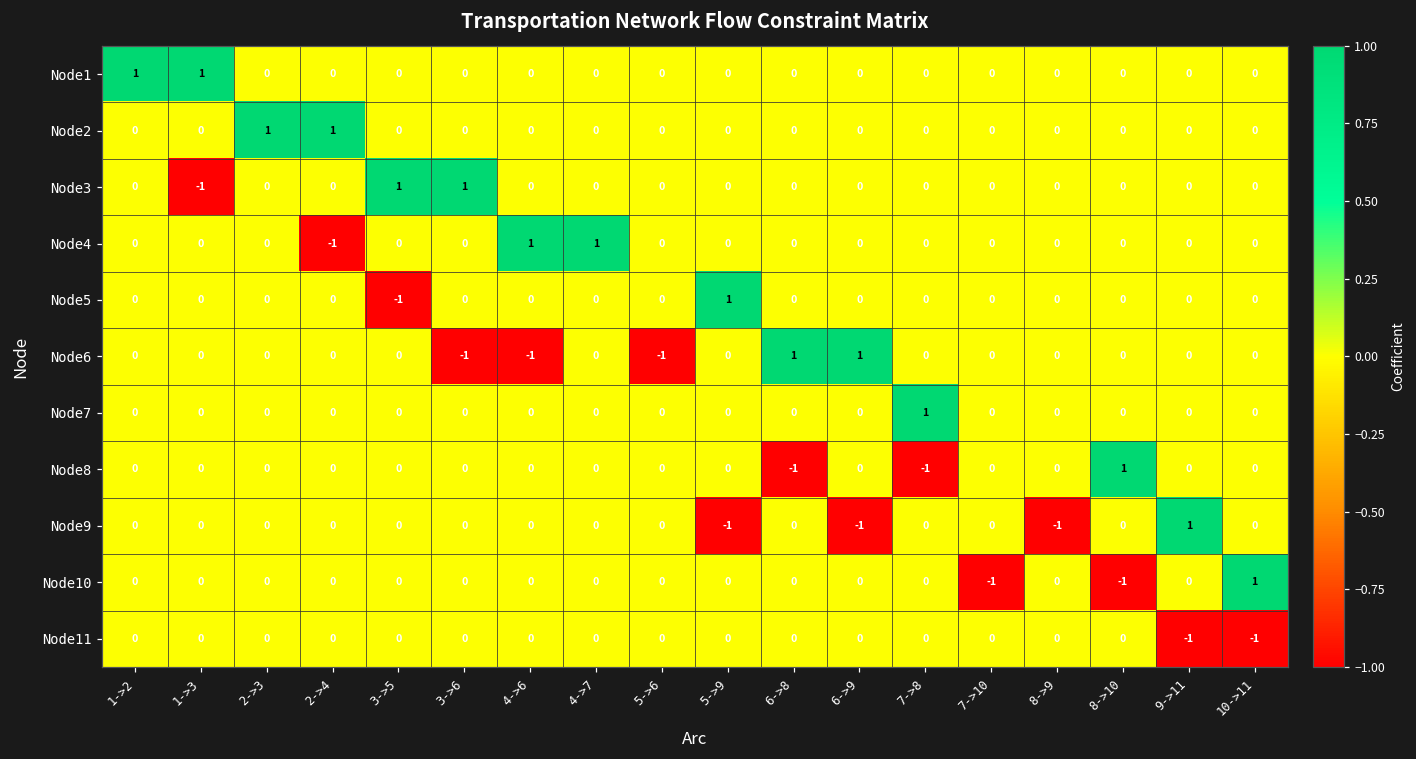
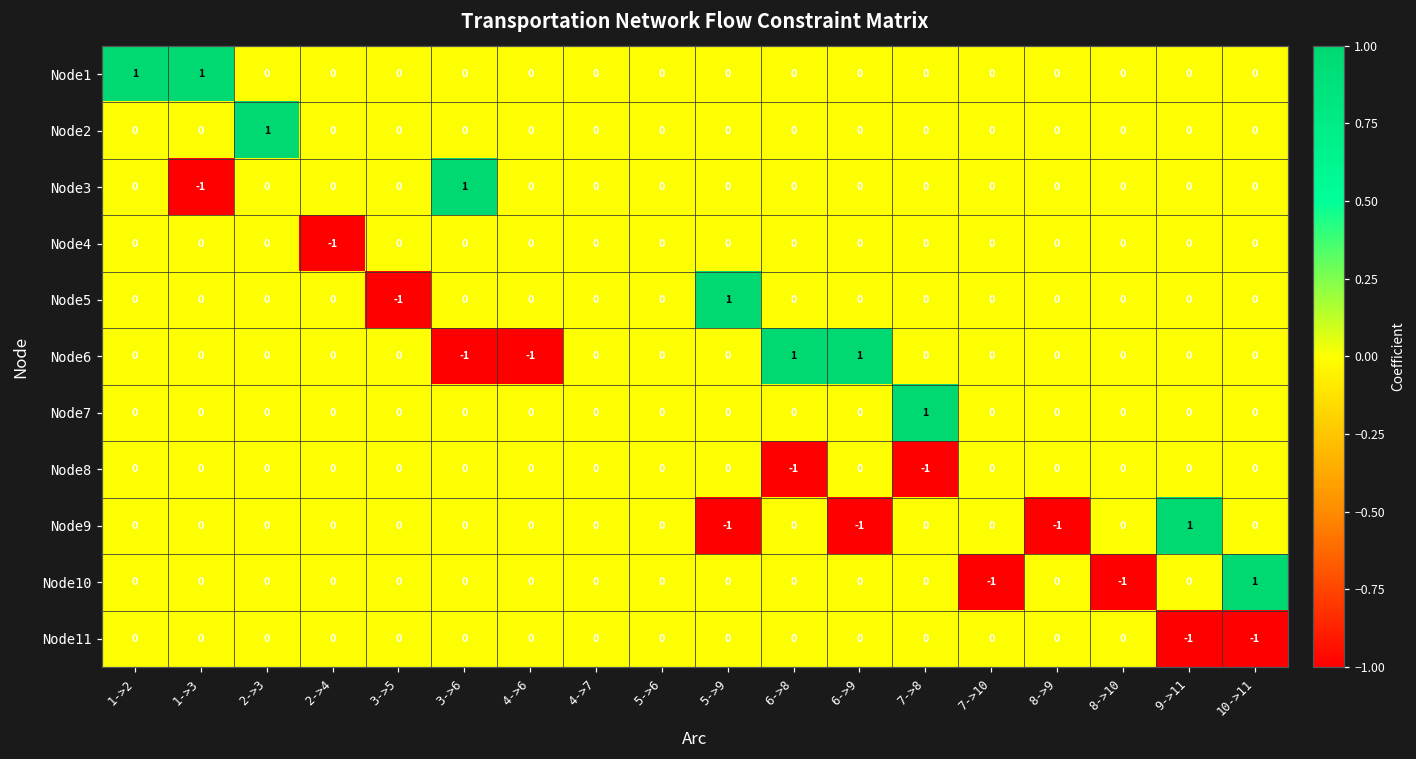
  {
    "Node1": {
      "1->2": 1,
      "1->3": 1,
      "2->3": 0,
      "2->4": 0,
      "3->5": 0,
      "3->6": 0,
      "4->6": 0,
      "4->7": 0,
      "5->6": 0,
      "5->9": 0,
      "6->8": 0,
      "6->9": 0,
      "7->8": 0,
      "7->10": 0,
      "8->9": 0,
      "8->10": 0,
      "9->11": 0,
      "10->11": 0
    },
    "Node2": {
      "1->2": 0,
      "1->3": 0,
      "2->3": 1,
-     "2->4": 1,
+     "2->4": 0,
      "3->5": 0,
      "3->6": 0,
      "4->6": 0,
      "4->7": 0,
      "5->6": 0,
      "5->9": 0,
      "6->8": 0,
      "6->9": 0,
      "7->8": 0,
      "7->10": 0,
      "8->9": 0,
      "8->10": 0,
      "9->11": 0,
      "10->11": 0
    },
    "Node3": {
      "1->2": 0,
      "1->3": -1,
      "2->3": 0,
      "2->4": 0,
-     "3->5": 1,
+     "3->5": 0,
      "3->6": 1,
      "4->6": 0,
      "4->7": 0,
      "5->6": 0,
      "5->9": 0,
      "6->8": 0,
      "6->9": 0,
      "7->8": 0,
      "7->10": 0,
      "8->9": 0,
      "8->10": 0,
      "9->11": 0,
      "10->11": 0
    },
    "Node4": {
      "1->2": 0,
      "1->3": 0,
      "2->3": 0,
      "2->4": -1,
      "3->5": 0,
      "3->6": 0,
-     "4->6": 1,
-     "4->7": 1,
+     "4->6": 0,
+     "4->7": 0,
      "5->6": 0,
      "5->9": 0,
      "6->8": 0,
      "6->9": 0,
      "7->8": 0,
      "7->10": 0,
      "8->9": 0,
      "8->10": 0,
      "9->11": 0,
      "10->11": 0
    },
    "Node5": {
      "1->2": 0,
      "1->3": 0,
      "2->3": 0,
      "2->4": 0,
      "3->5": -1,
      "3->6": 0,
      "4->6": 0,
      "4->7": 0,
      "5->6": 0,
      "5->9": 1,
      "6->8": 0,
      "6->9": 0,
      "7->8": 0,
      "7->10": 0,
      "8->9": 0,
      "8->10": 0,
      "9->11": 0,
      "10->11": 0
    },
    "Node6": {
      "1->2": 0,
      "1->3": 0,
      "2->3": 0,
      "2->4": 0,
      "3->5": 0,
      "3->6": -1,
      "4->6": -1,
      "4->7": 0,
-     "5->6": -1,
+     "5->6": 0,
      "5->9": 0,
      "6->8": 1,
      "6->9": 1,
      "7->8": 0,
      "7->10": 0,
      "8->9": 0,
      "8->10": 0,
      "9->11": 0,
      "10->11": 0
    },
    "Node7": {
      "1->2": 0,
      "1->3": 0,
      "2->3": 0,
      "2->4": 0,
      "3->5": 0,
      "3->6": 0,
      "4->6": 0,
      "4->7": 0,
      "5->6": 0,
      "5->9": 0,
      "6->8": 0,
      "6->9": 0,
      "7->8": 1,
      "7->10": 0,
      "8->9": 0,
      "8->10": 0,
      "9->11": 0,
      "10->11": 0
    },
    "Node8": {
      "1->2": 0,
      "1->3": 0,
      "2->3": 0,
      "2->4": 0,
      "3->5": 0,
      "3->6": 0,
      "4->6": 0,
      "4->7": 0,
      "5->6": 0,
      "5->9": 0,
      "6->8": -1,
      "6->9": 0,
      "7->8": -1,
      "7->10": 0,
      "8->9": 0,
-     "8->10": 1,
+     "8->10": 0,
      "9->11": 0,
      "10->11": 0
    },
    "Node9": {
      "1->2": 0,
      "1->3": 0,
      "2->3": 0,
      "2->4": 0,
      "3->5": 0,
      "3->6": 0,
      "4->6": 0,
      "4->7": 0,
      "5->6": 0,
      "5->9": -1,
      "6->8": 0,
      "6->9": -1,
      "7->8": 0,
      "7->10": 0,
      "8->9": -1,
      "8->10": 0,
      "9->11": 1,
      "10->11": 0
    },
    "Node10": {
      "1->2": 0,
      "1->3": 0,
      "2->3": 0,
      "2->4": 0,
      "3->5": 0,
      "3->6": 0,
      "4->6": 0,
      "4->7": 0,
      "5->6": 0,
      "5->9": 0,
      "6->8": 0,
      "6->9": 0,
      "7->8": 0,
      "7->10": -1,
      "8->9": 0,
      "8->10": -1,
      "9->11": 0,
      "10->11": 1
    },
    "Node11": {
      "1->2": 0,
      "1->3": 0,
      "2->3": 0,
      "2->4": 0,
      "3->5": 0,
      "3->6": 0,
      "4->6": 0,
      "4->7": 0,
      "5->6": 0,
      "5->9": 0,
      "6->8": 0,
      "6->9": 0,
      "7->8": 0,
      "7->10": 0,
      "8->9": 0,
      "8->10": 0,
      "9->11": -1,
      "10->11": -1
    }
  }
